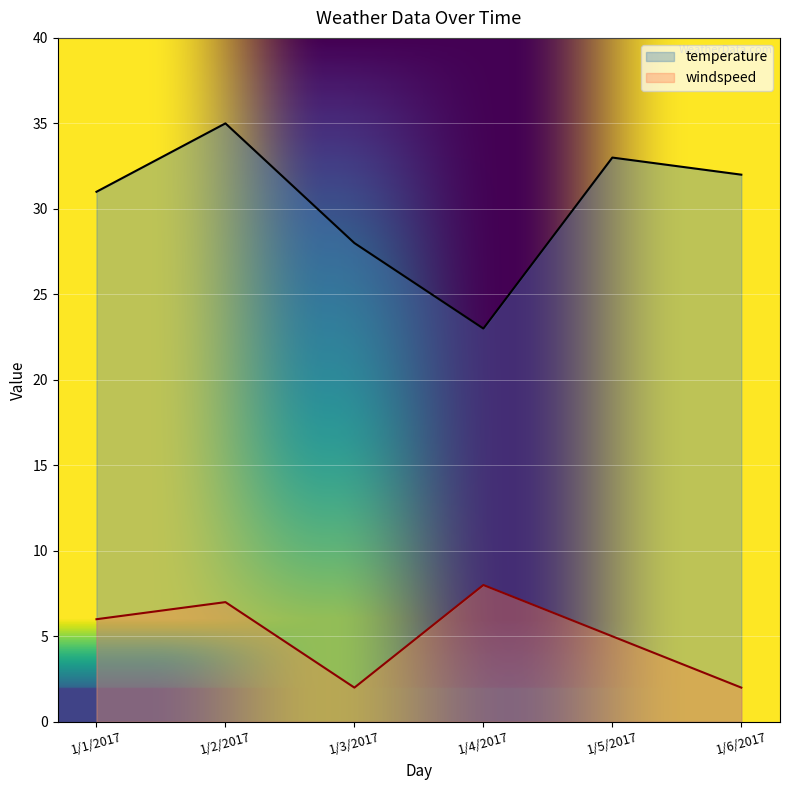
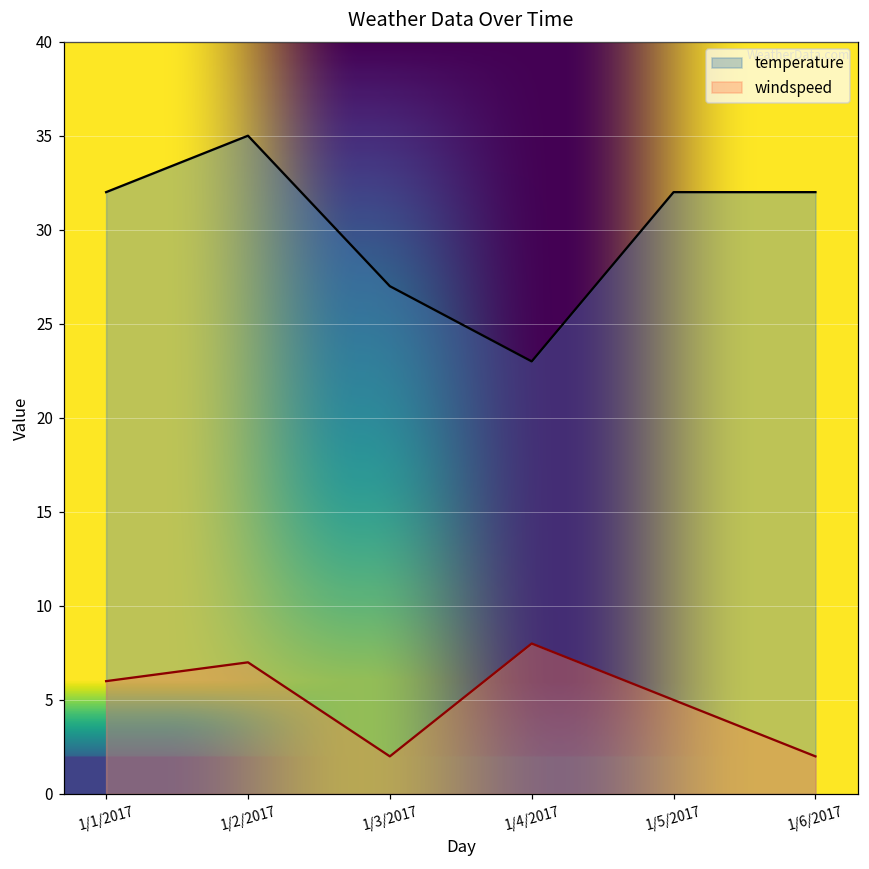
  {
    "temperature": {
-     "1/1/2017": 31,
+     "1/1/2017": 32,
      "1/2/2017": 35,
-     "1/3/2017": 28,
+     "1/3/2017": 27,
      "1/4/2017": 23,
-     "1/5/2017": 33,
+     "1/5/2017": 32,
      "1/6/2017": 32
    },
    "windspeed": {
      "1/1/2017": 6,
      "1/2/2017": 7,
      "1/3/2017": 2,
      "1/4/2017": 8,
      "1/5/2017": 5,
      "1/6/2017": 2
    }
  }
